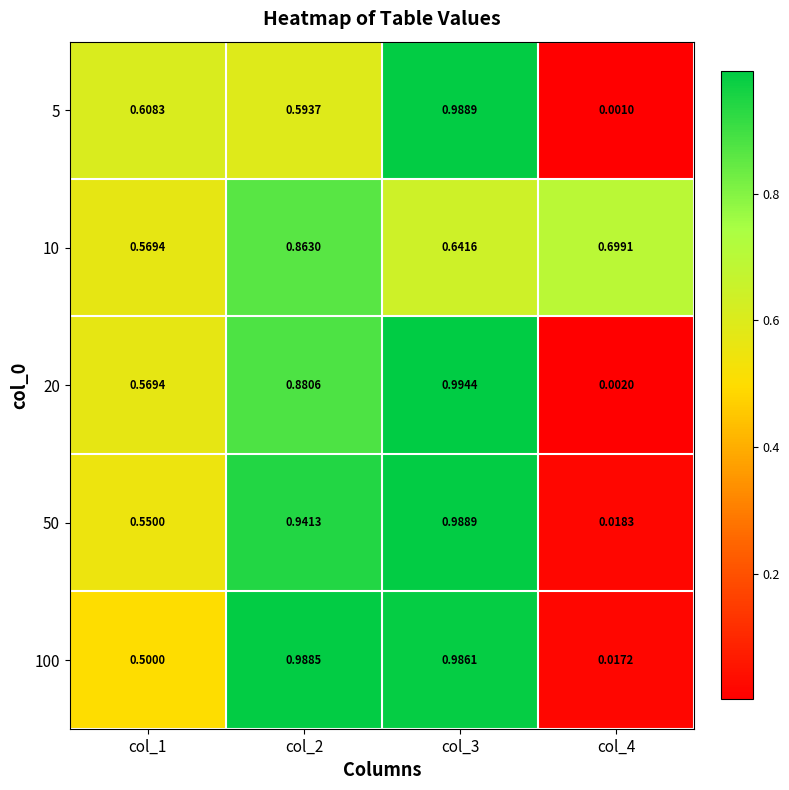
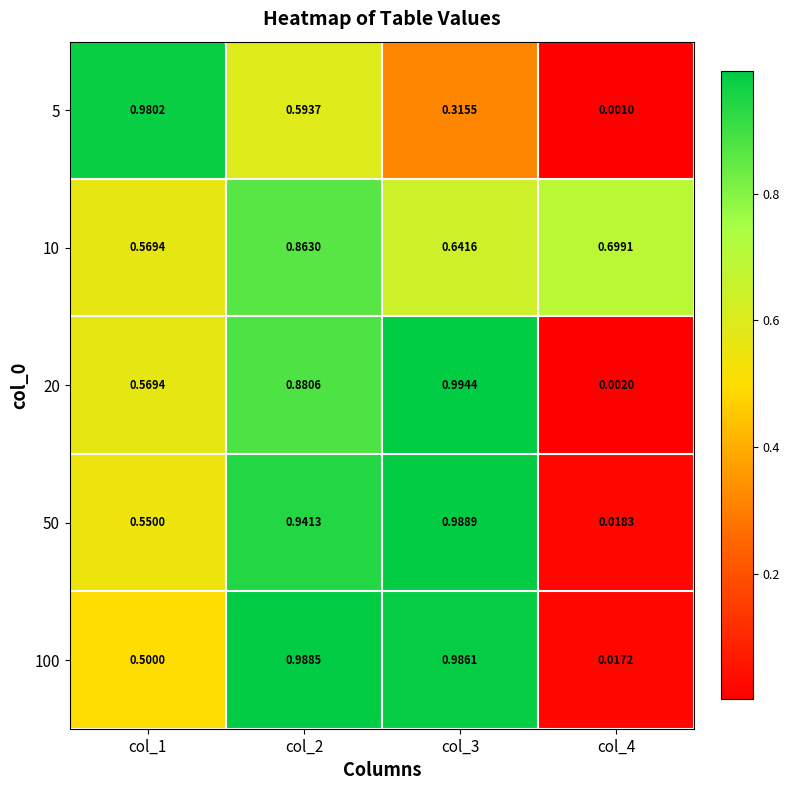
  {
    "5": {
-     "col_1": 0.6083,
+     "col_1": 0.9802,
      "col_2": 0.5937,
-     "col_3": 0.9889,
+     "col_3": 0.3155,
      "col_4": 0.0010
    },
    "10": {
      "col_1": 0.5694,
      "col_2": 0.8630,
      "col_3": 0.6416,
      "col_4": 0.6991
    },
    "20": {
      "col_1": 0.5694,
      "col_2": 0.8806,
      "col_3": 0.9944,
      "col_4": 0.0020
    },
    "50": {
      "col_1": 0.5500,
      "col_2": 0.9413,
      "col_3": 0.9889,
      "col_4": 0.0183
    },
    "100": {
      "col_1": 0.5000,
      "col_2": 0.9885,
      "col_3": 0.9861,
      "col_4": 0.0172
    }
  }
